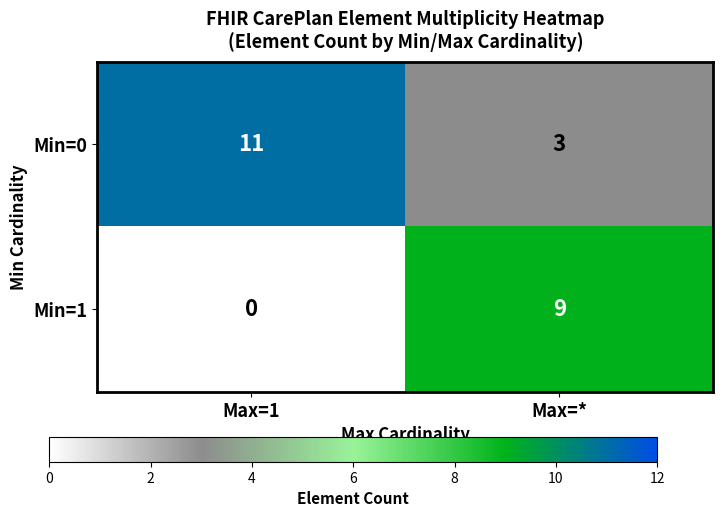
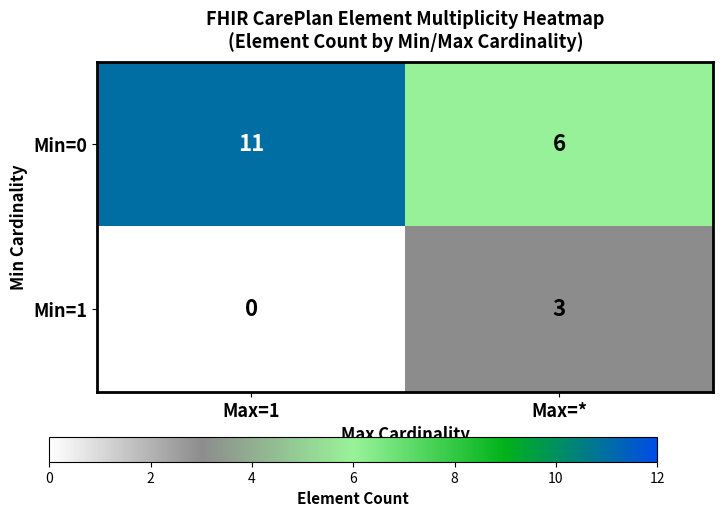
  {
    "Min=0": {
      "Max=1": 11,
-     "Max=*": 3
+     "Max=*": 6
    },
    "Min=1": {
      "Max=1": 0,
-     "Max=*": 9
+     "Max=*": 3
    }
  }
